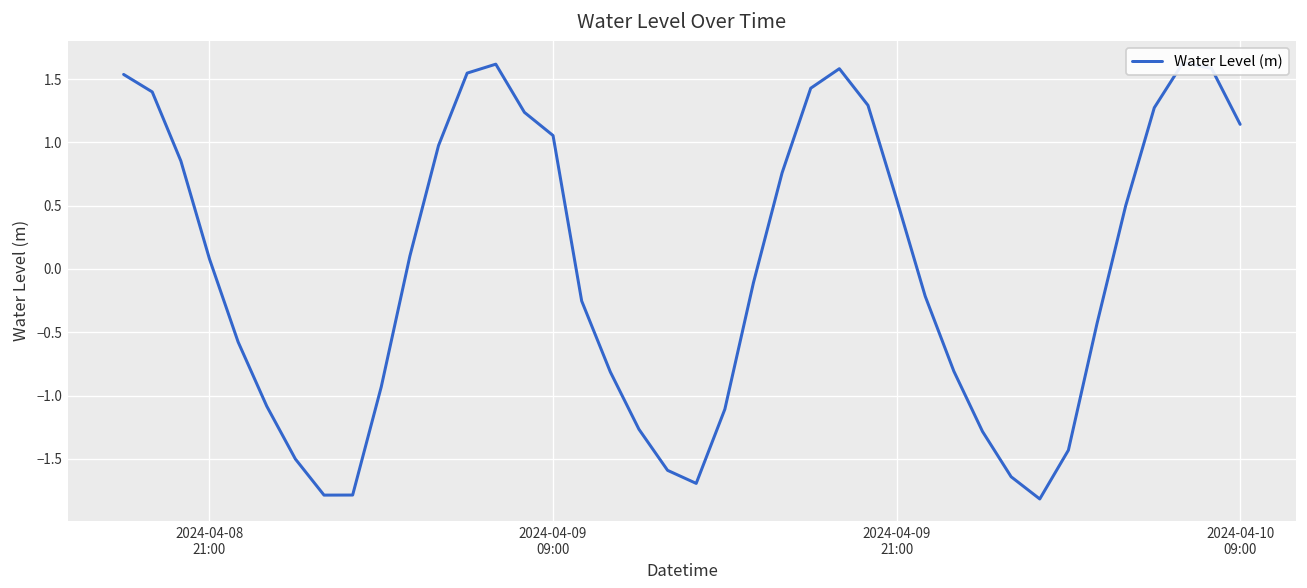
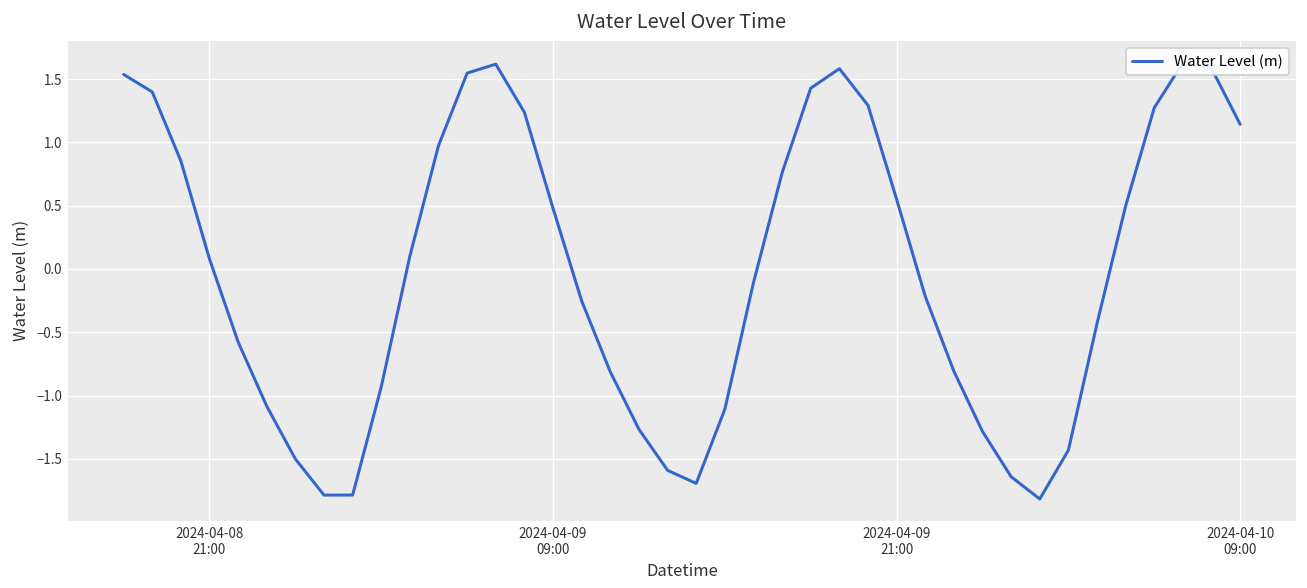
  {
    "2024-04-08 21:00": 0.08,
-   "2024-04-09 09:00": 1.05,
+   "2024-04-09 09:00": 0.48,
    "2024-04-09 21:00": 0.55,
    "2024-04-10 09:00": 1.14
  }
